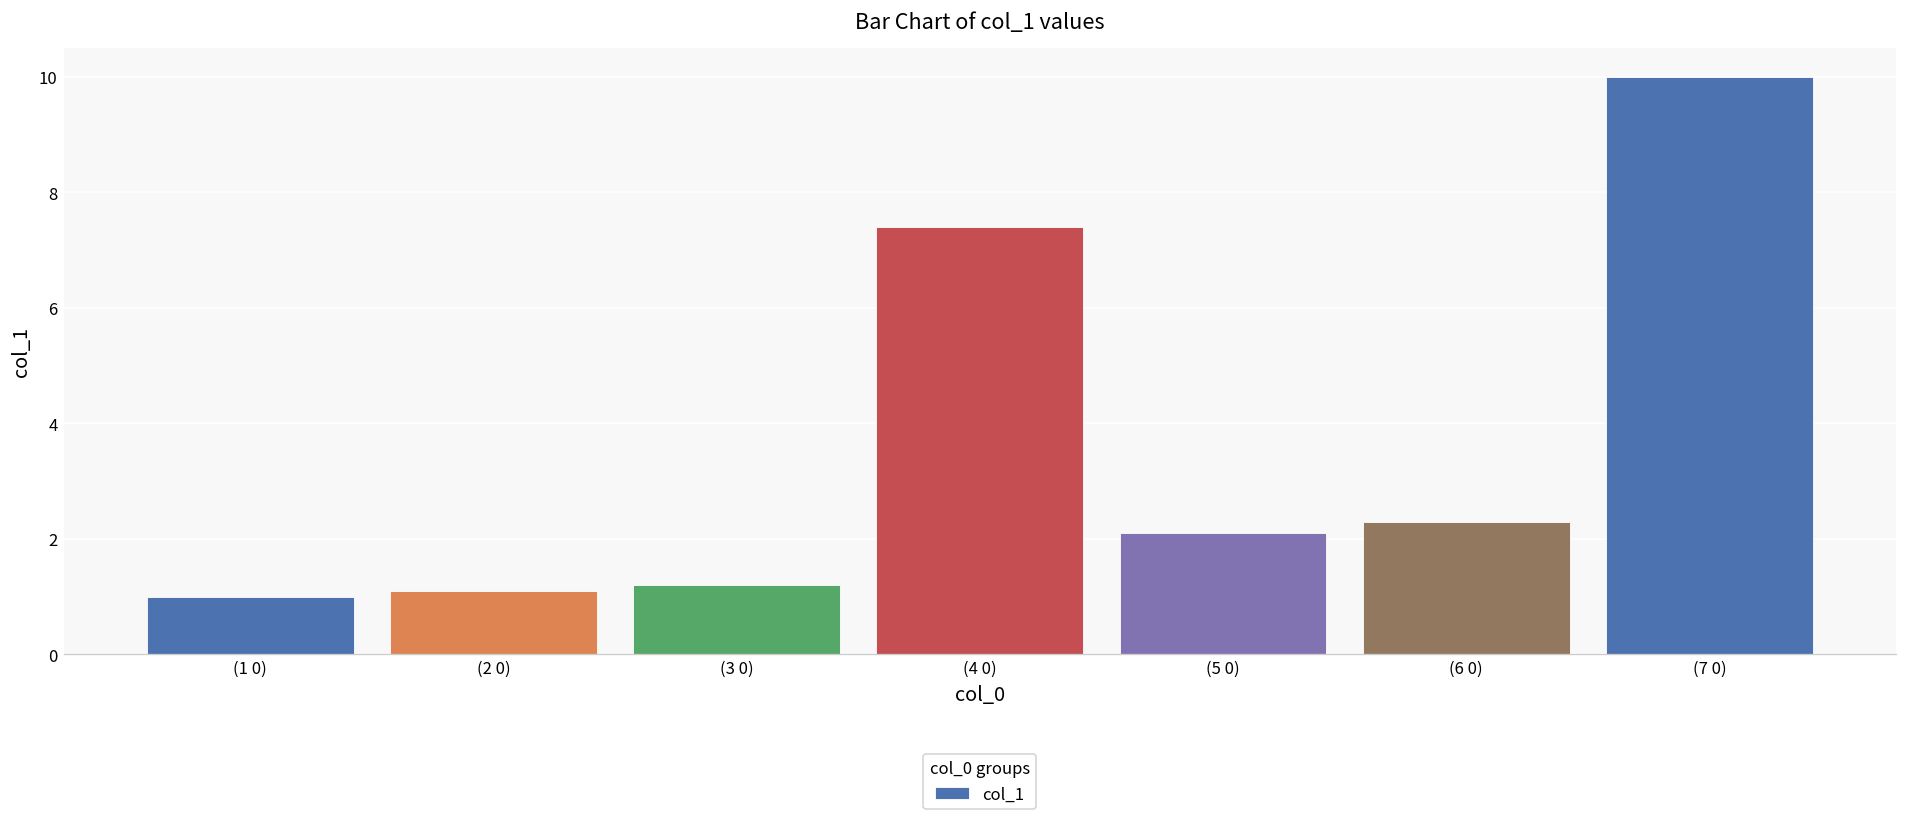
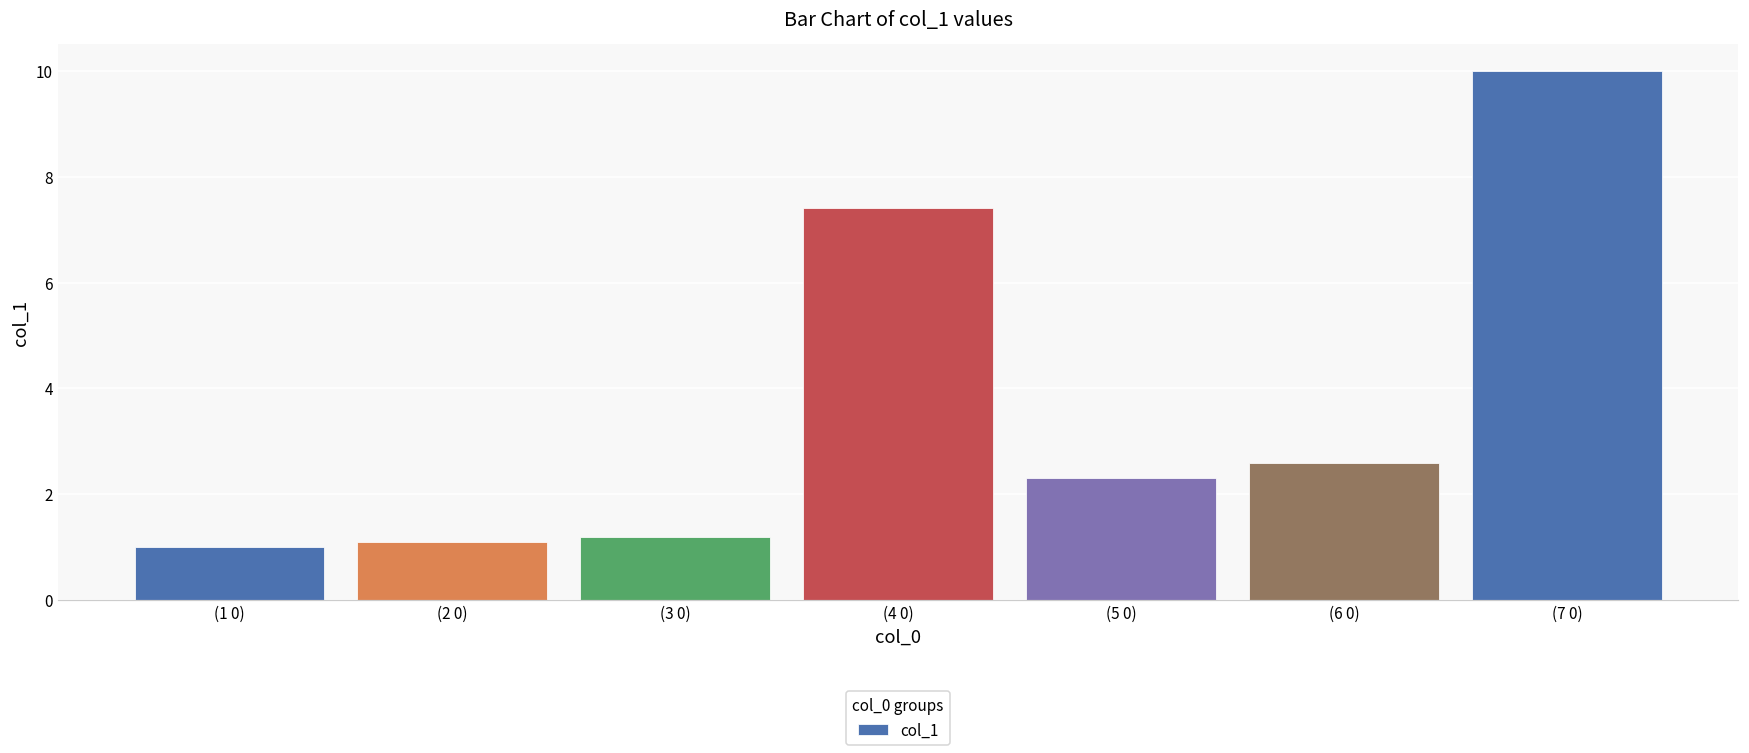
  {
    "(1 0)": 1.0,
    "(2 0)": 1.1,
    "(3 0)": 1.2,
    "(4 0)": 7.4,
-   "(5 0)": 2.1,
-   "(6 0)": 2.3,
+   "(5 0)": 2.3,
+   "(6 0)": 2.6,
    "(7 0)": 10.0
  }
